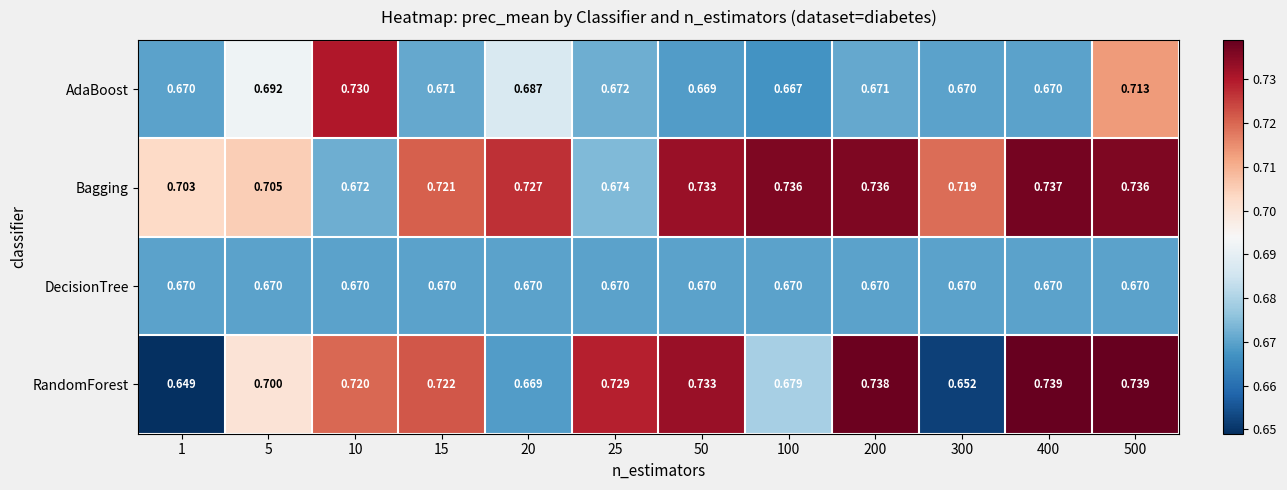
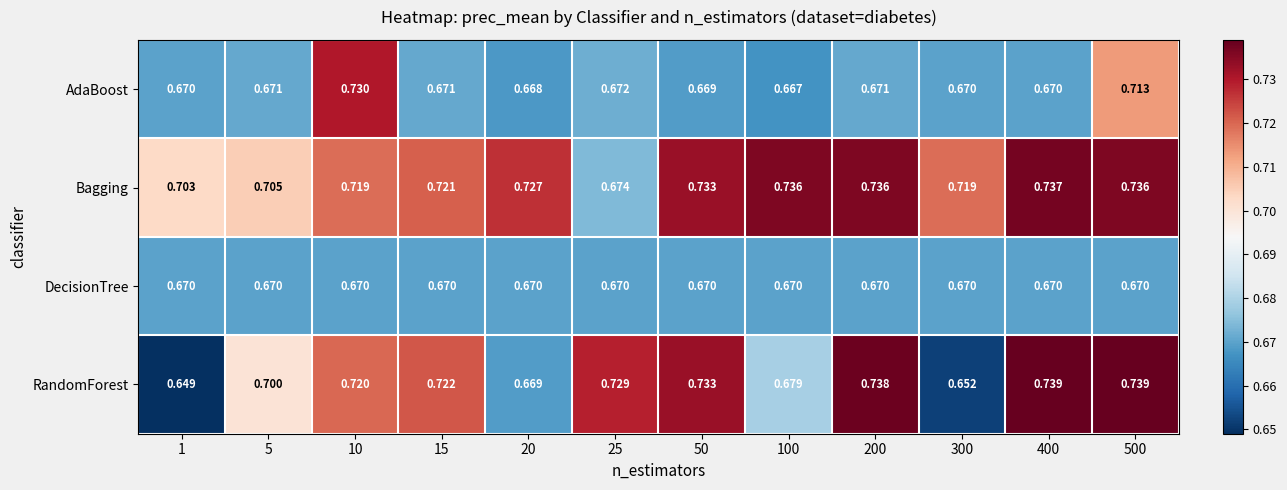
  {
    "AdaBoost": {
      "1": 0.670,
-     "5": 0.692,
+     "5": 0.671,
      "10": 0.730,
      "15": 0.671,
-     "20": 0.687,
+     "20": 0.668,
      "25": 0.672,
      "50": 0.669,
      "100": 0.667,
      "200": 0.671,
      "300": 0.670,
      "400": 0.670,
      "500": 0.713
    },
    "Bagging": {
      "1": 0.703,
      "5": 0.705,
-     "10": 0.672,
+     "10": 0.719,
      "15": 0.721,
      "20": 0.727,
      "25": 0.674,
      "50": 0.733,
      "100": 0.736,
      "200": 0.736,
      "300": 0.719,
      "400": 0.737,
      "500": 0.736
    },
    "DecisionTree": {
      "1": 0.670,
      "5": 0.670,
      "10": 0.670,
      "15": 0.670,
      "20": 0.670,
      "25": 0.670,
      "50": 0.670,
      "100": 0.670,
      "200": 0.670,
      "300": 0.670,
      "400": 0.670,
      "500": 0.670
    },
    "RandomForest": {
      "1": 0.649,
      "5": 0.700,
      "10": 0.720,
      "15": 0.722,
      "20": 0.669,
      "25": 0.729,
      "50": 0.733,
      "100": 0.679,
      "200": 0.738,
      "300": 0.652,
      "400": 0.739,
      "500": 0.739
    }
  }
